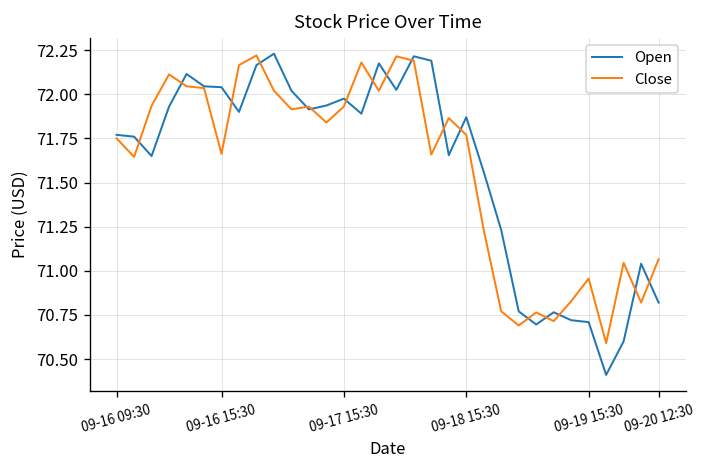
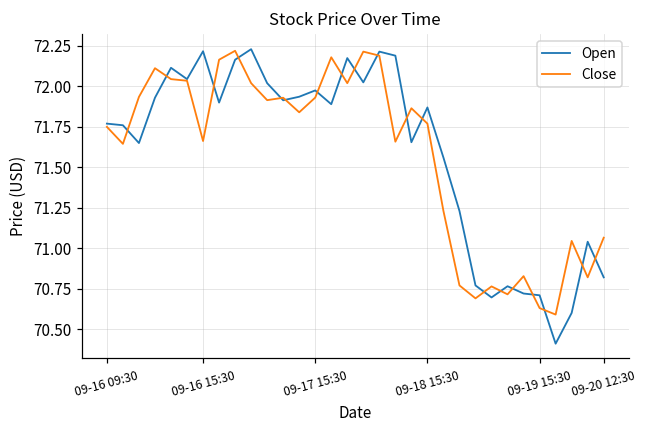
  {
    "Open": {
      "09-16 09:30": 71.77,
-     "09-16 15:30": 72.04,
+     "09-16 15:30": 72.22,
      "09-17 15:30": 71.98,
      "09-18 15:30": 71.87,
      "09-19 15:30": 70.71,
      "09-20 12:30": 70.82
    },
    "Close": {
      "09-16 09:30": 71.75,
      "09-16 15:30": 71.66,
      "09-17 15:30": 71.93,
      "09-18 15:30": 71.77,
-     "09-19 15:30": 70.96,
+     "09-19 15:30": 70.63,
      "09-20 12:30": 71.07
    }
  }
